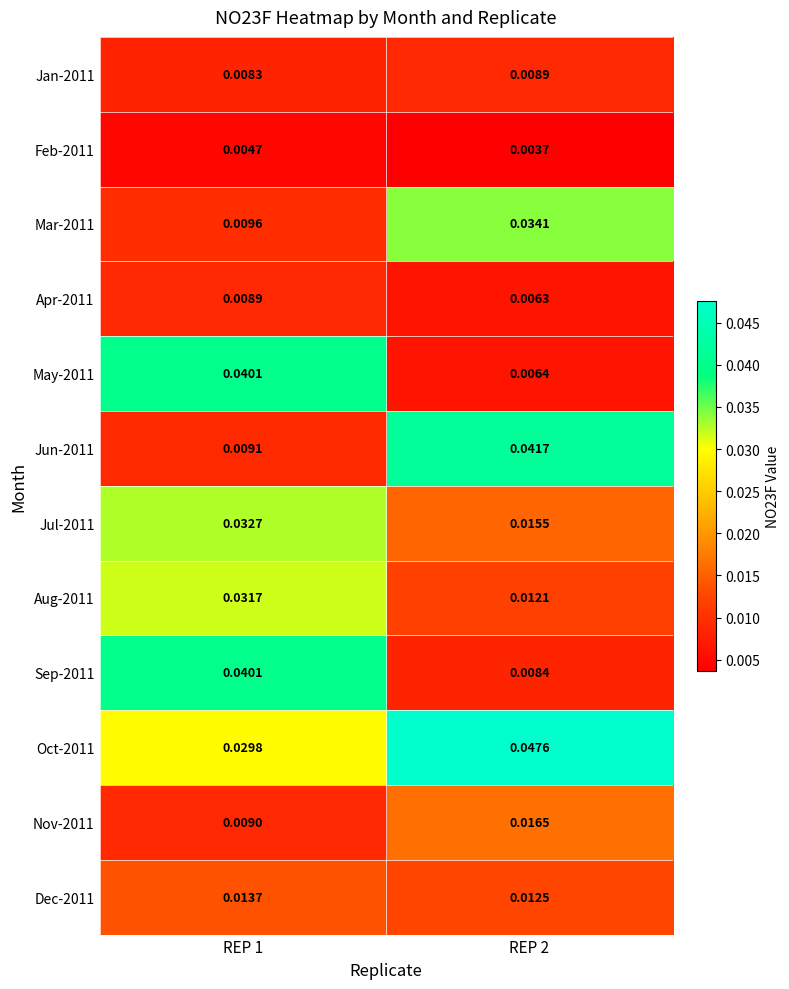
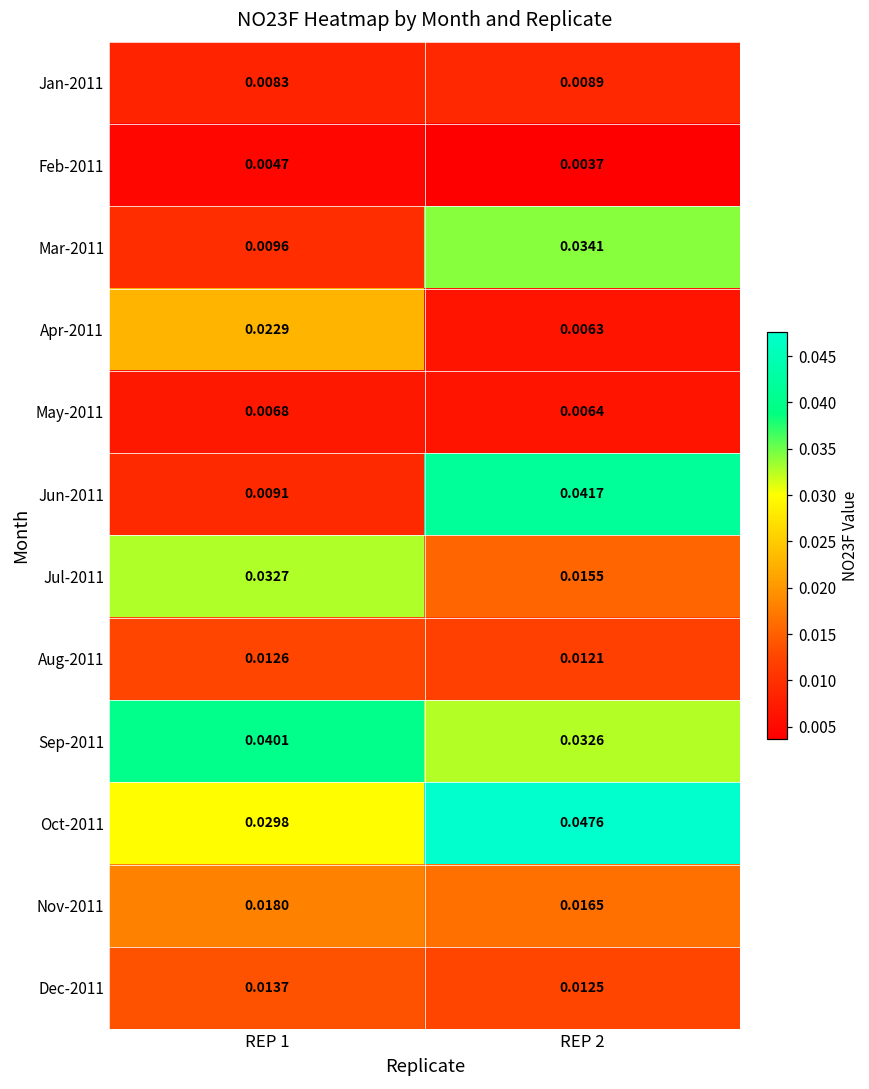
  {
    "Jan-2011": {
      "REP 1": 0.0083,
      "REP 2": 0.0089
    },
    "Feb-2011": {
      "REP 1": 0.0047,
      "REP 2": 0.0037
    },
    "Mar-2011": {
      "REP 1": 0.0096,
      "REP 2": 0.0341
    },
    "Apr-2011": {
-     "REP 1": 0.0089,
+     "REP 1": 0.0229,
      "REP 2": 0.0063
    },
    "May-2011": {
-     "REP 1": 0.0401,
+     "REP 1": 0.0068,
      "REP 2": 0.0064
    },
    "Jun-2011": {
      "REP 1": 0.0091,
      "REP 2": 0.0417
    },
    "Jul-2011": {
      "REP 1": 0.0327,
      "REP 2": 0.0155
    },
    "Aug-2011": {
-     "REP 1": 0.0317,
+     "REP 1": 0.0126,
      "REP 2": 0.0121
    },
    "Sep-2011": {
      "REP 1": 0.0401,
-     "REP 2": 0.0084
+     "REP 2": 0.0326
    },
    "Oct-2011": {
      "REP 1": 0.0298,
      "REP 2": 0.0476
    },
    "Nov-2011": {
-     "REP 1": 0.0090,
+     "REP 1": 0.0180,
      "REP 2": 0.0165
    },
    "Dec-2011": {
      "REP 1": 0.0137,
      "REP 2": 0.0125
    }
  }
